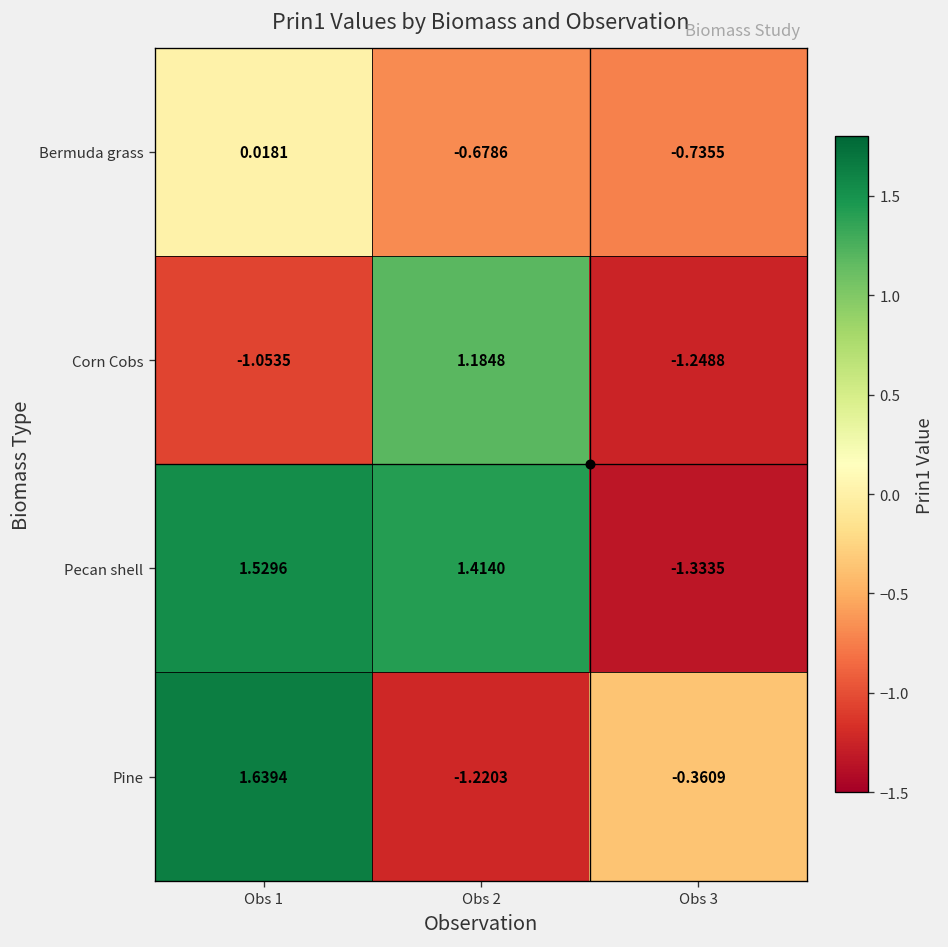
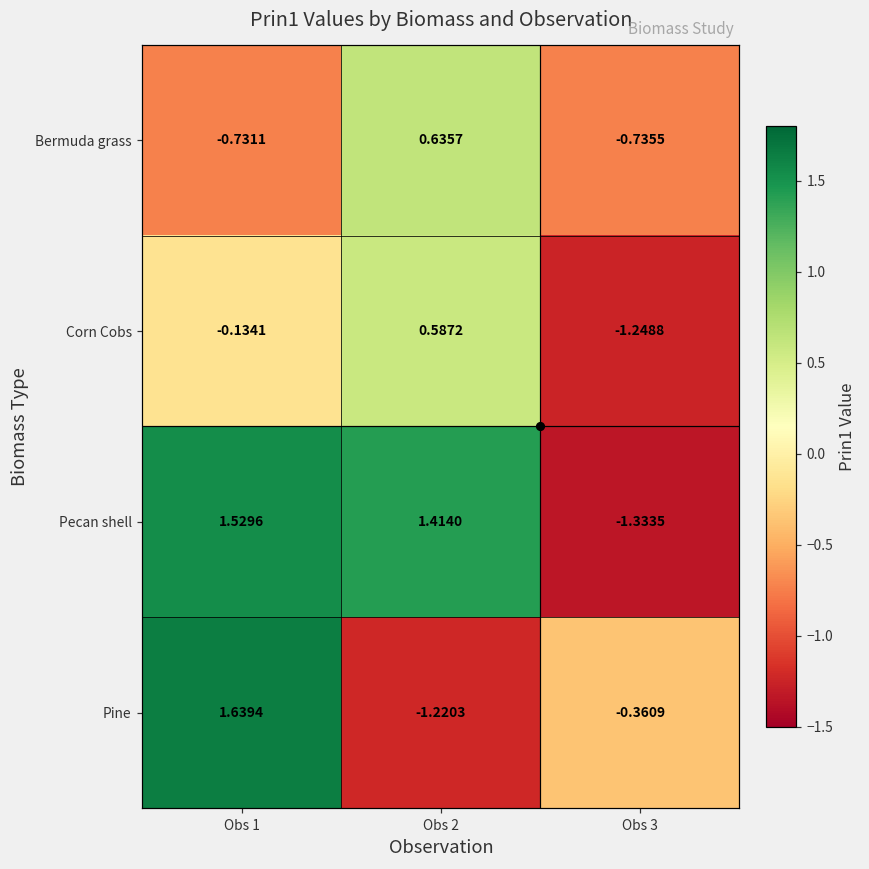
  {
    "Bermuda grass": {
-     "Obs 1": 0.0181,
-     "Obs 2": -0.6786,
+     "Obs 1": -0.7311,
+     "Obs 2": 0.6357,
      "Obs 3": -0.7355
    },
    "Corn Cobs": {
-     "Obs 1": -1.0535,
-     "Obs 2": 1.1848,
+     "Obs 1": -0.1341,
+     "Obs 2": 0.5872,
      "Obs 3": -1.2488
    },
    "Pecan shell": {
      "Obs 1": 1.5296,
      "Obs 2": 1.4140,
      "Obs 3": -1.3335
    },
    "Pine": {
      "Obs 1": 1.6394,
      "Obs 2": -1.2203,
      "Obs 3": -0.3609
    }
  }
